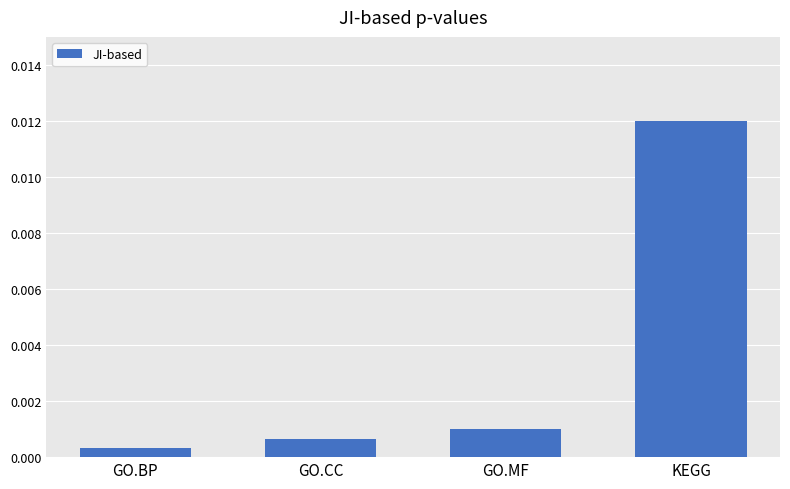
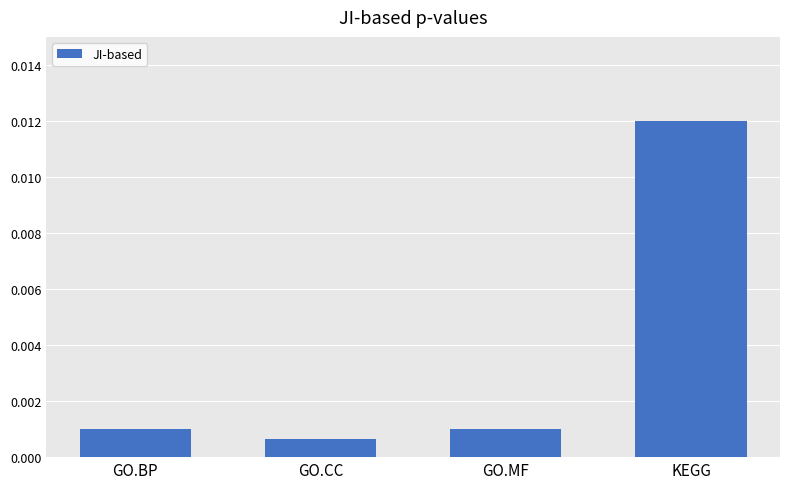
  {
-   "GO.BP": 0.0003,
+   "GO.BP": 0.0010,
    "GO.CC": 0.0007,
    "GO.MF": 0.0010,
    "KEGG": 0.0120
  }
